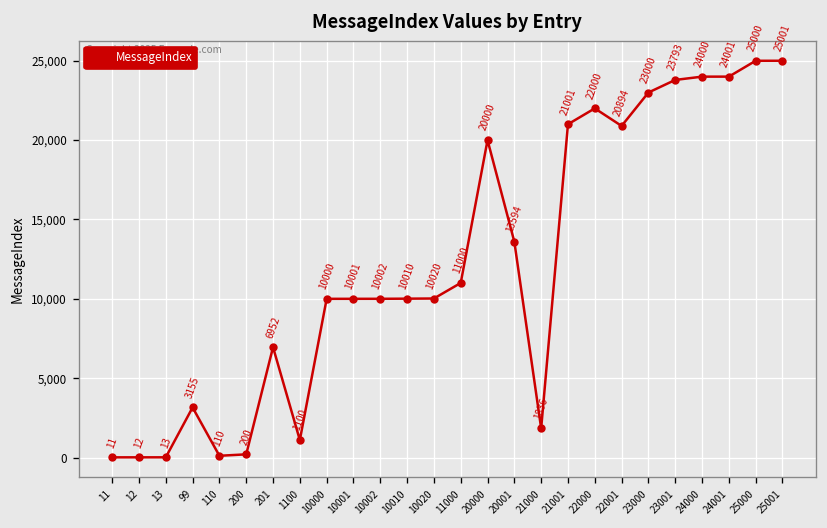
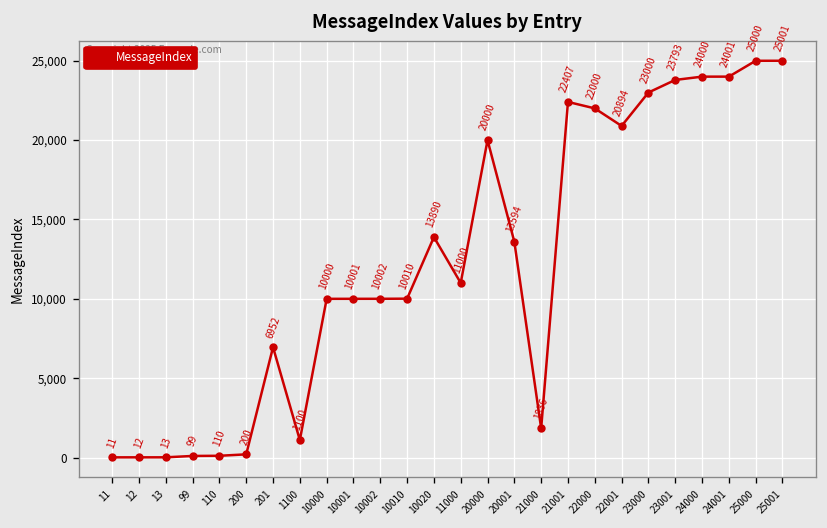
  {
    "11": 11,
    "12": 12,
    "13": 13,
-   "99": 3155,
+   "99": 99,
    "110": 110,
    "200": 200,
    "201": 6952,
    "1100": 1100,
    "10000": 10000,
    "10001": 10001,
    "10002": 10002,
    "10010": 10010,
-   "10020": 10020,
+   "10020": 13890,
    "11000": 11000,
    "20000": 20000,
    "20001": 13594,
    "21000": 1836,
-   "21001": 21001,
+   "21001": 22407,
    "22000": 22000,
    "22001": 20894,
    "23000": 23000,
    "23001": 23793,
    "24000": 24000,
    "24001": 24001,
    "25000": 25000,
    "25001": 25001
  }
